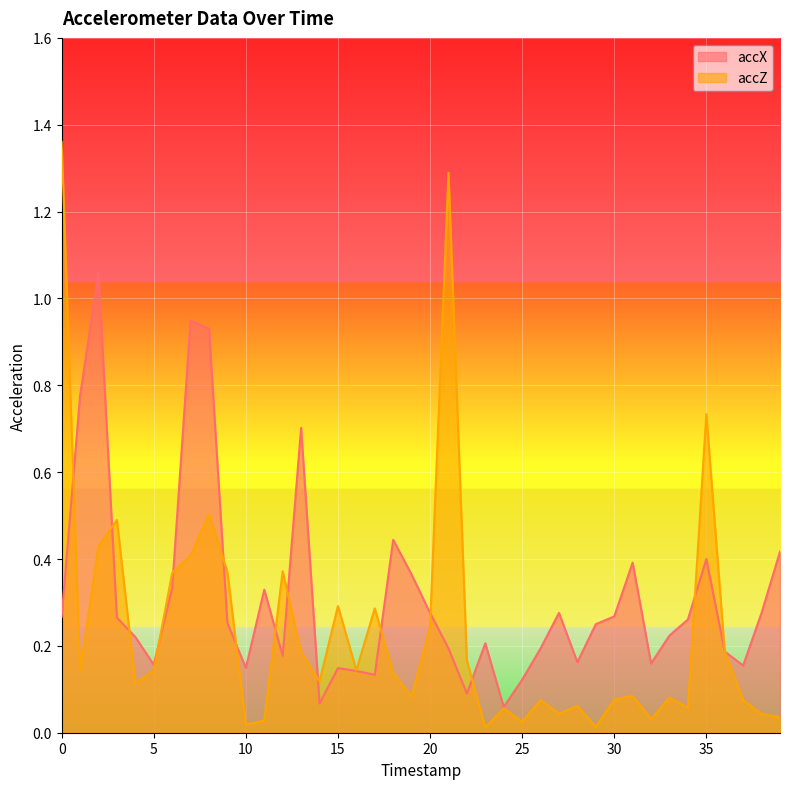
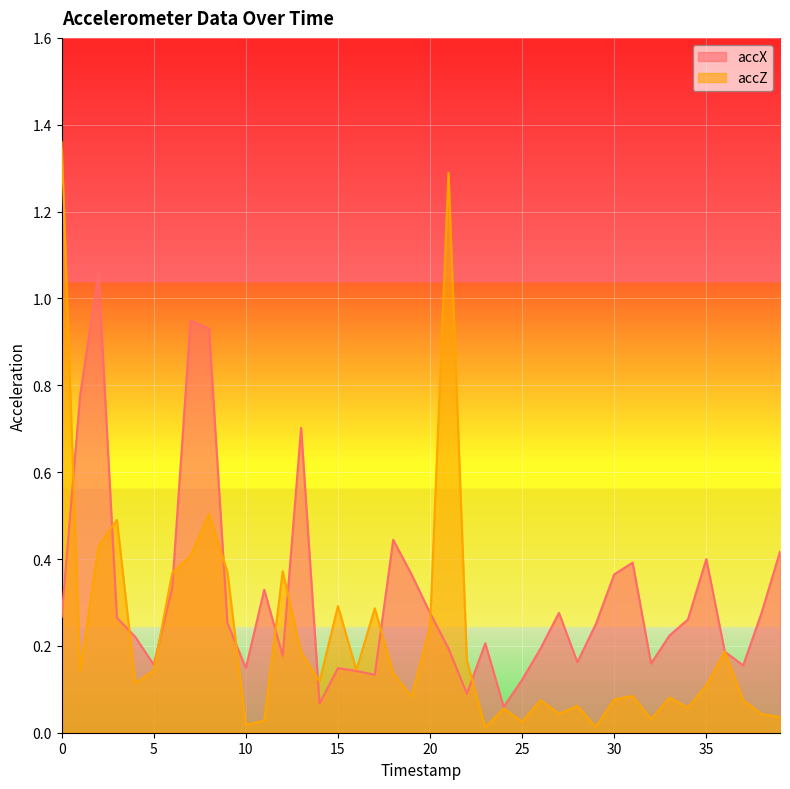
  {
    "accX": {
      "0": 0.27,
      "5": 0.16,
      "10": 0.15,
      "15": 0.15,
      "20": 0.28,
      "25": 0.12,
-     "30": 0.27,
+     "30": 0.36,
      "35": 0.40
    },
    "accZ": {
      "0": 1.36,
      "5": 0.14,
      "10": 0.02,
      "15": 0.29,
      "20": 0.25,
      "25": 0.03,
      "30": 0.08,
-     "35": 0.73
+     "35": 0.11
    }
  }
